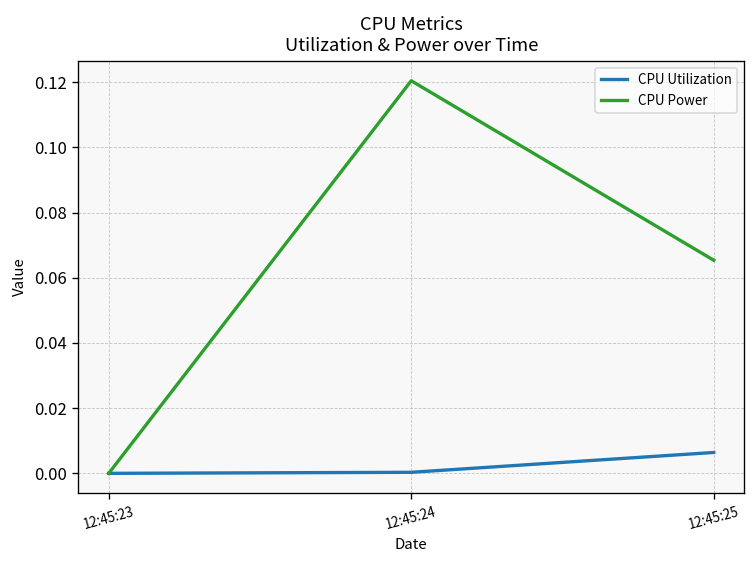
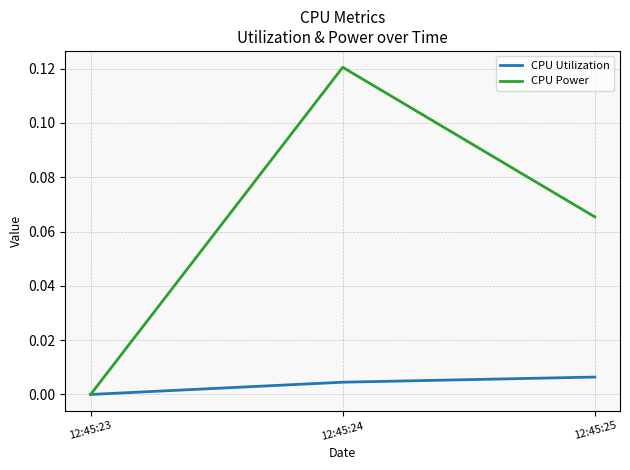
  {
    "CPU Utilization": {
-     "12:45:24": 0.000,
+     "12:45:24": 0.005,
      "12:45:25": 0.006
    },
    "CPU Power": {
      "12:45:24": 0.120,
      "12:45:25": 0.065
    }
  }
